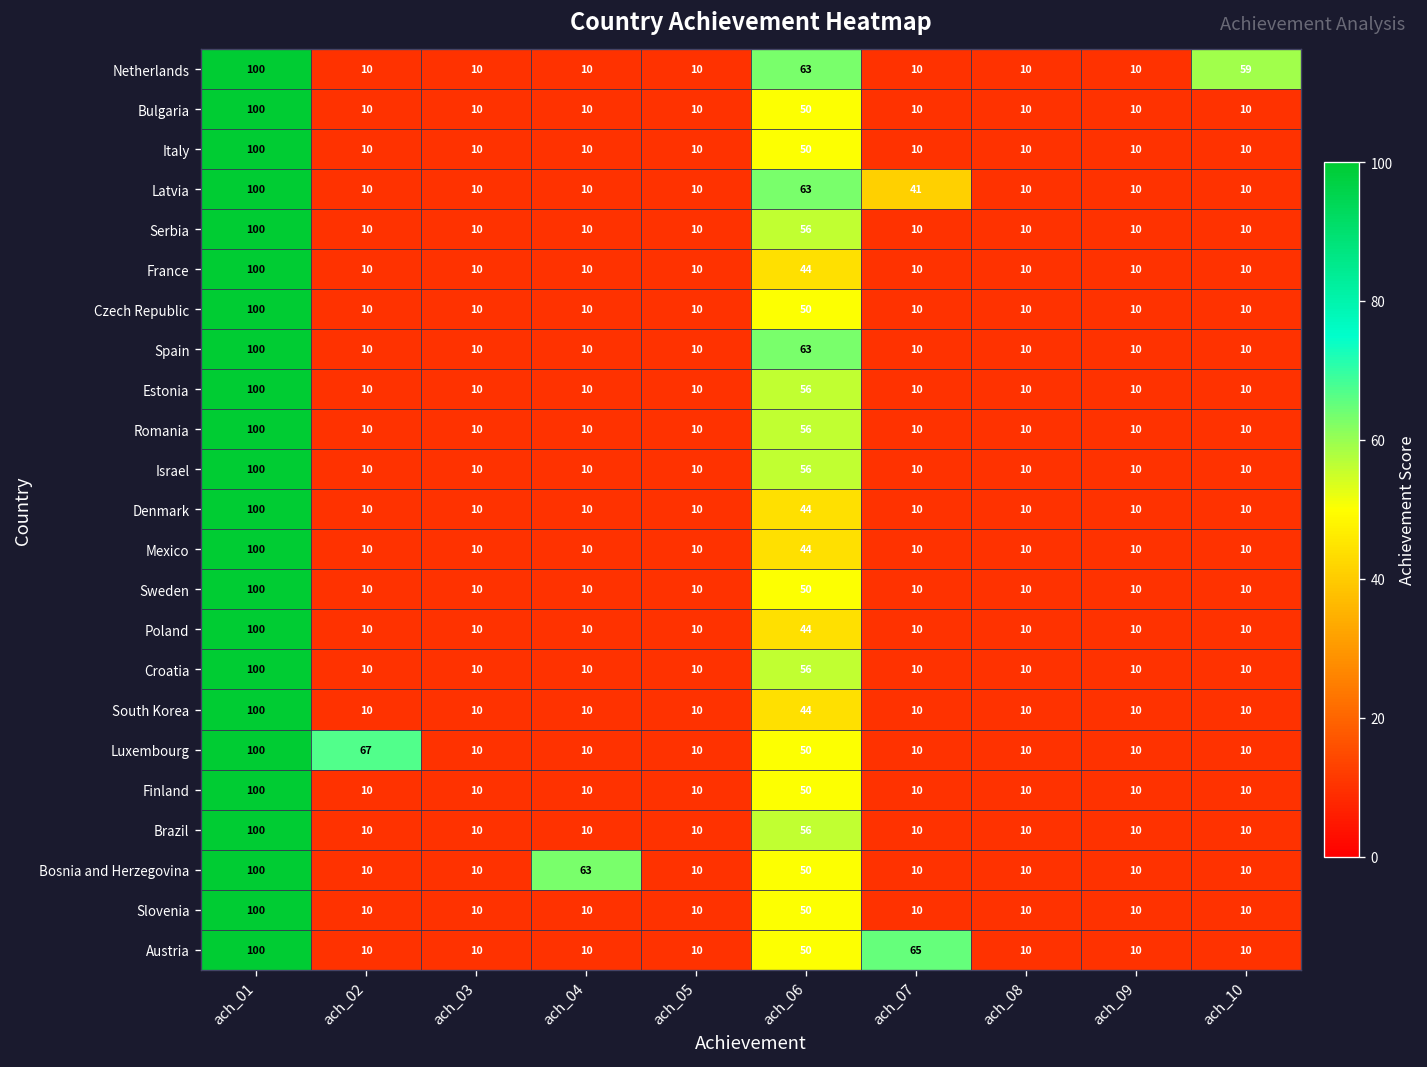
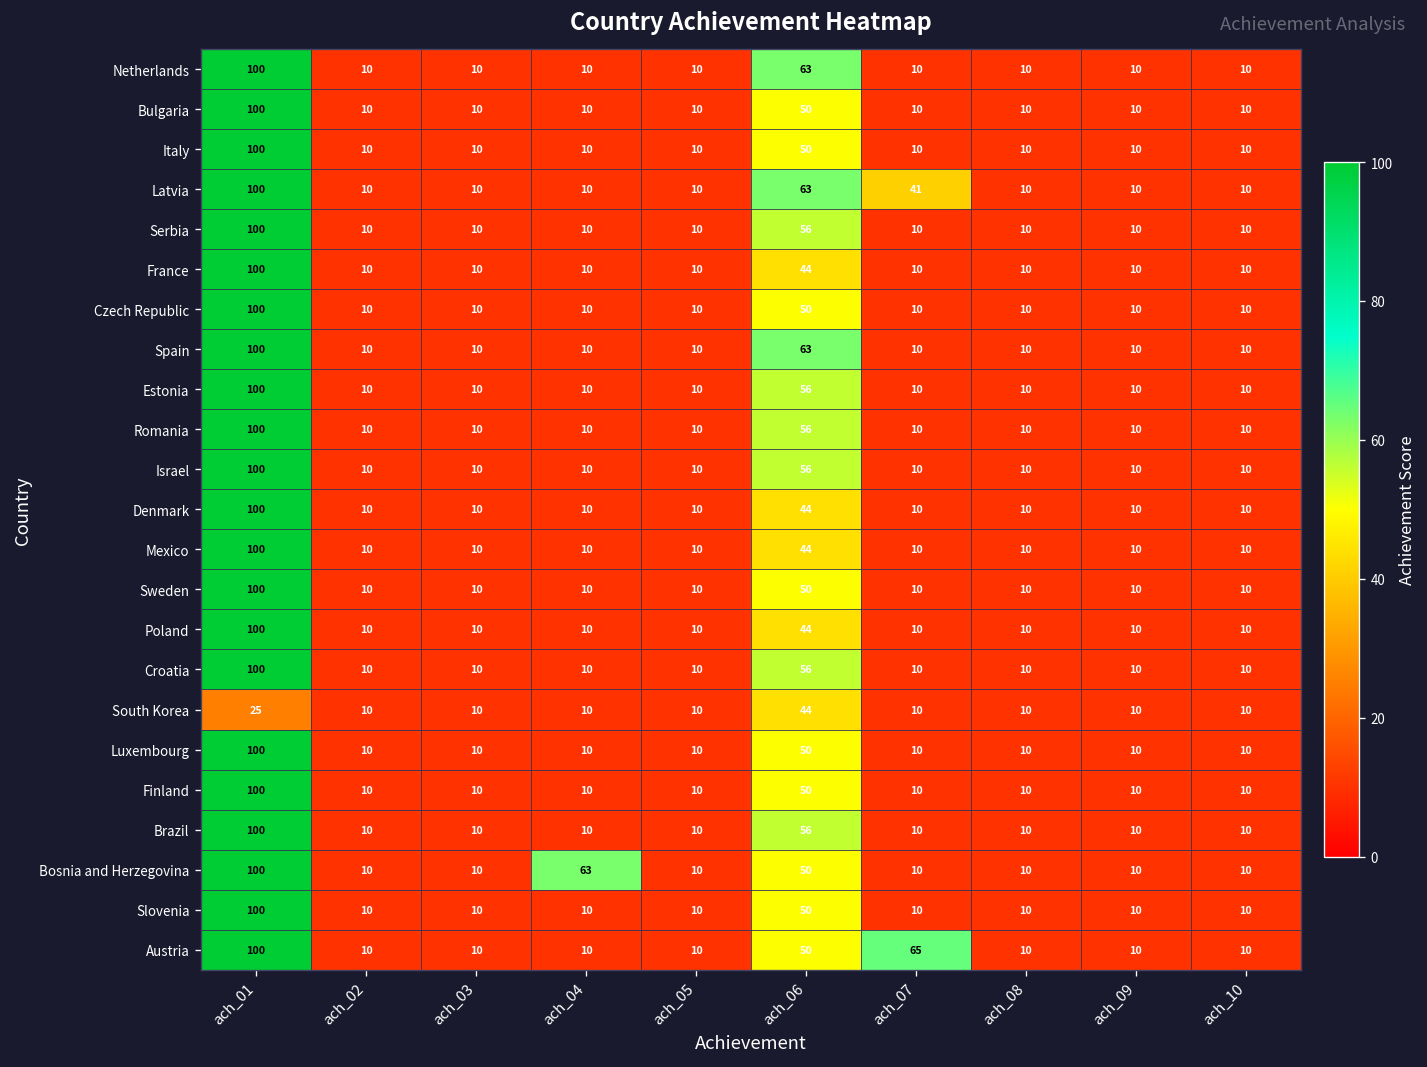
  {
    "Netherlands": {
      "ach_01": 100,
      "ach_02": 10,
      "ach_03": 10,
      "ach_04": 10,
      "ach_05": 10,
      "ach_06": 63,
      "ach_07": 10,
      "ach_08": 10,
      "ach_09": 10,
-     "ach_10": 59
+     "ach_10": 10
    },
    "South Korea": {
-     "ach_01": 100,
+     "ach_01": 25,
      "ach_02": 10,
      "ach_03": 10,
      "ach_04": 10,
      "ach_05": 10,
      "ach_06": 44,
      "ach_07": 10,
      "ach_08": 10,
      "ach_09": 10,
      "ach_10": 10
    },
    "Luxembourg": {
      "ach_01": 100,
-     "ach_02": 67,
+     "ach_02": 10,
      "ach_03": 10,
      "ach_04": 10,
      "ach_05": 10,
      "ach_06": 50,
      "ach_07": 10,
      "ach_08": 10,
      "ach_09": 10,
      "ach_10": 10
    }
  }
